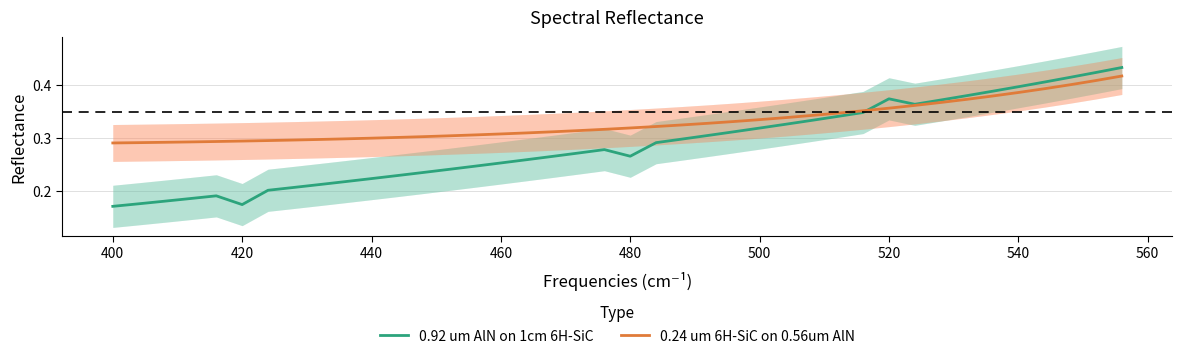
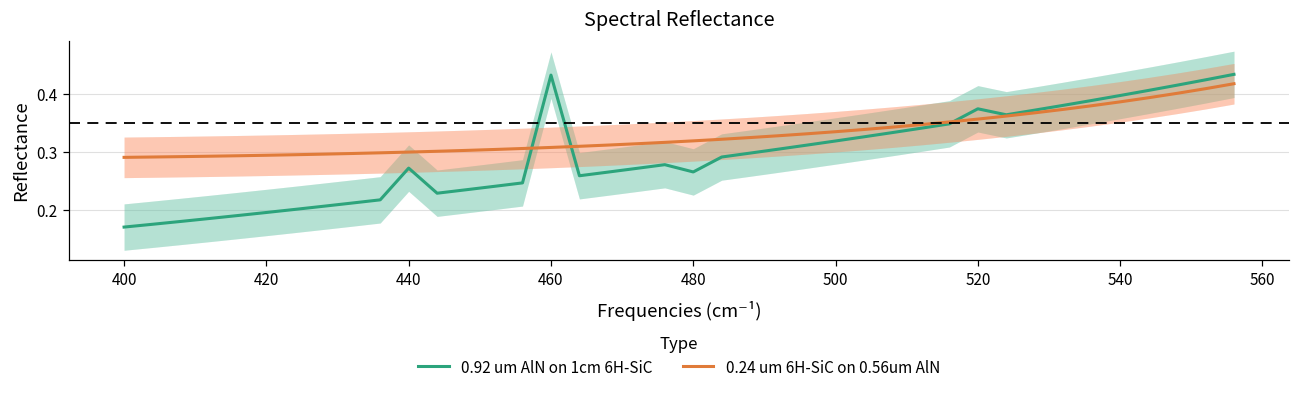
  {
    "0.92 um AlN on 1cm 6H-SiC": {
      "400": 0.17,
-     "420": 0.17,
-     "440": 0.22,
-     "460": 0.25,
+     "420": 0.20,
+     "440": 0.27,
+     "460": 0.43,
      "480": 0.27,
      "500": 0.32,
      "520": 0.37,
      "540": 0.40
    }
  }
